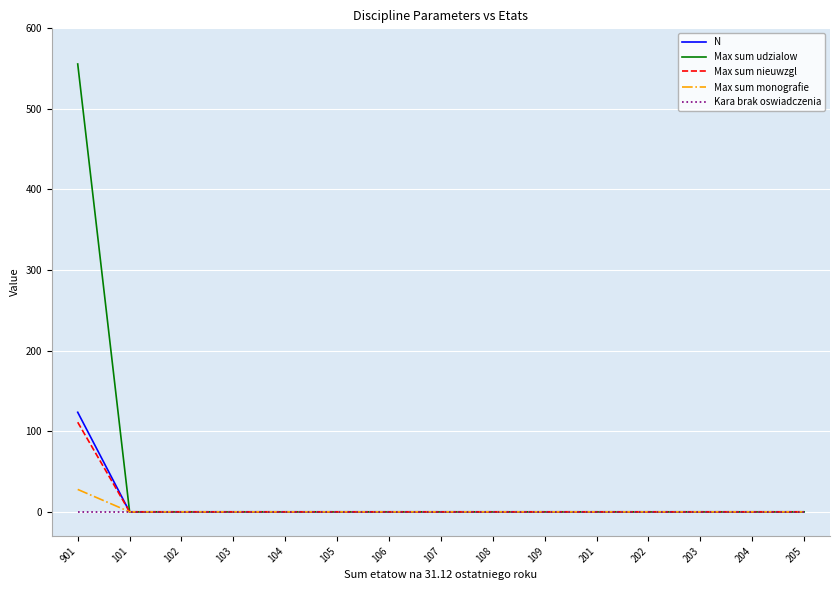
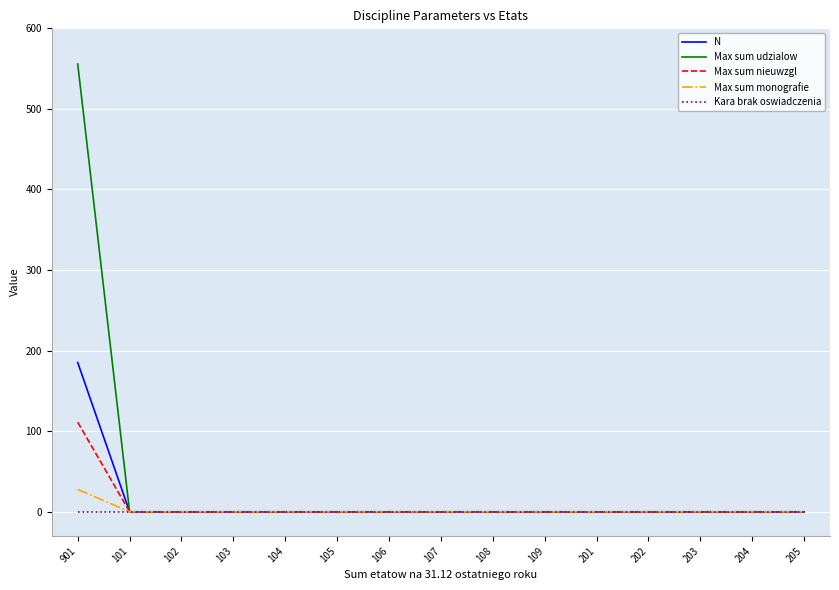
  {
    "N": {
-     "901": 120
+     "901": 190
    },
    "Max sum udzialow": {
      "901": 560
    },
    "Max sum nieuwzgl": {
      "901": 110
    },
    "Max sum monografie": {
      "901": 30
    },
    "Kara brak oswiadczenia": {
      "901": 0
    }
  }
